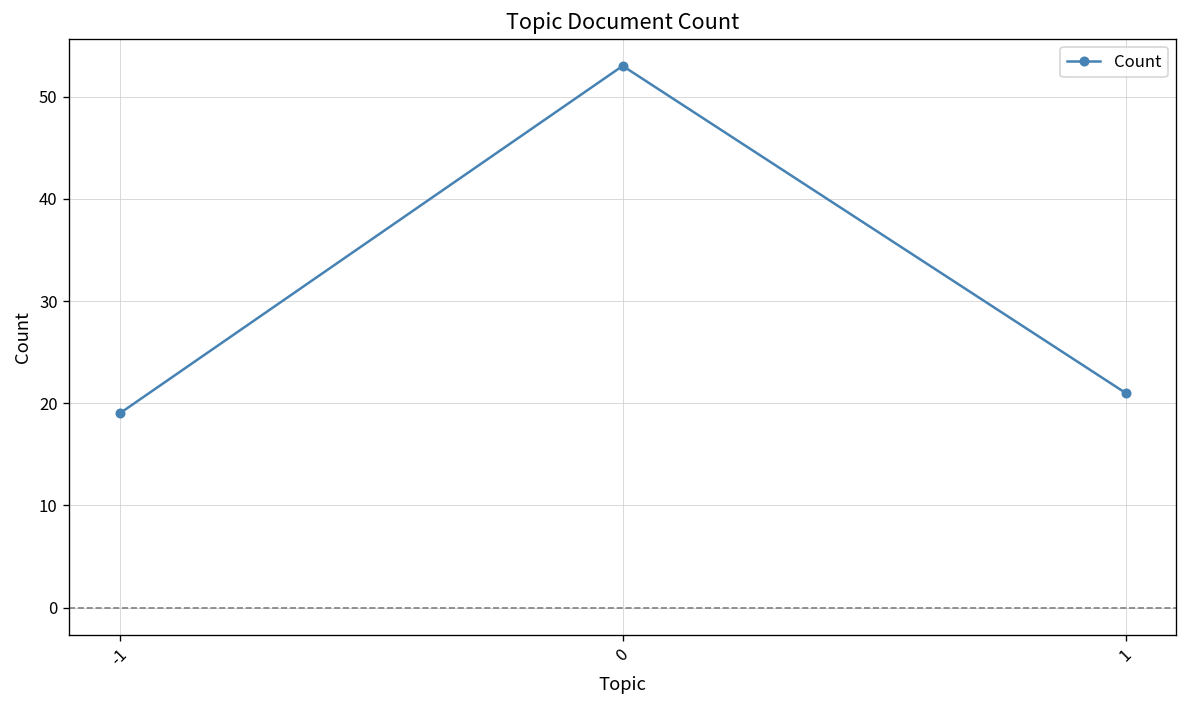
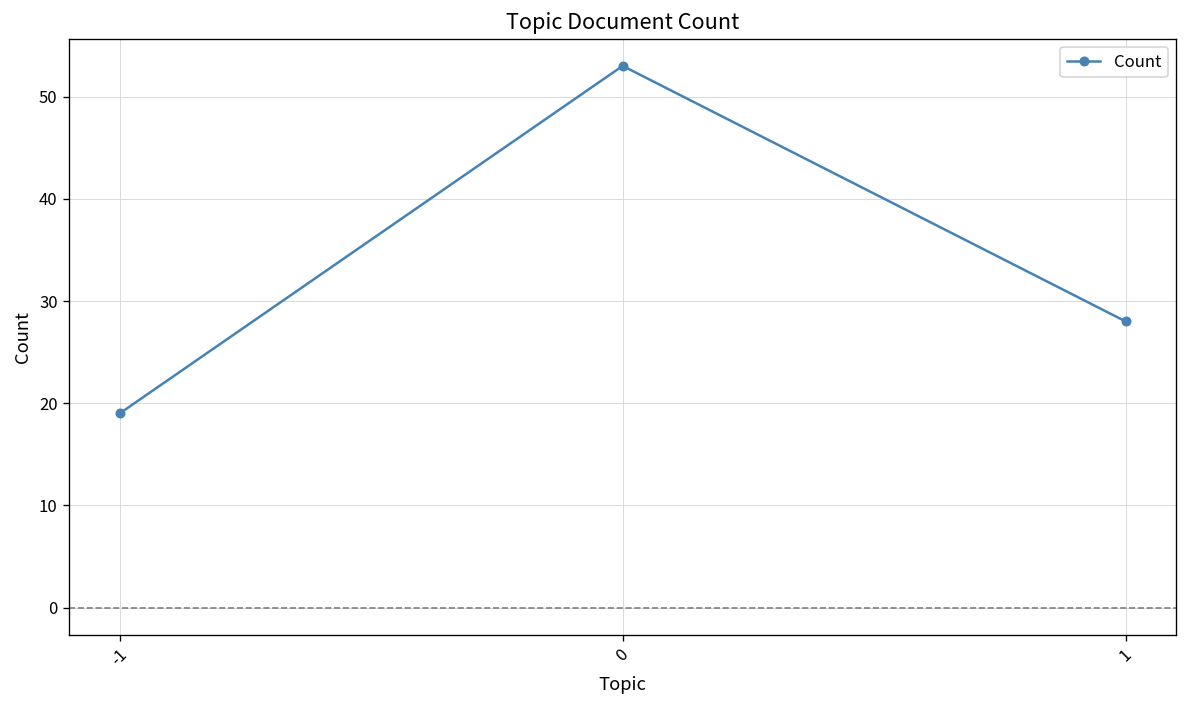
  {
    "-1": 19,
    "0": 53,
-   "1": 21
+   "1": 28
  }
